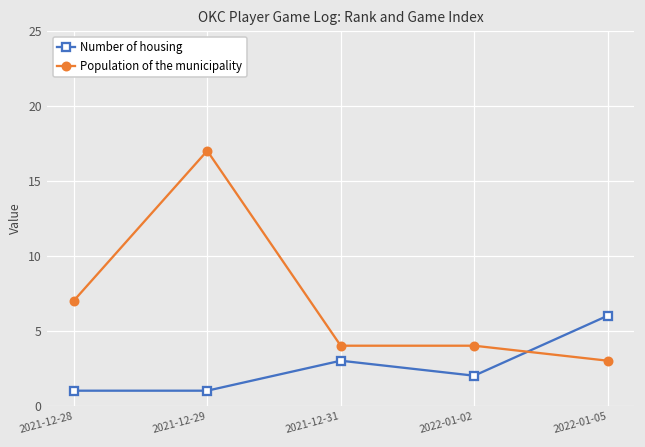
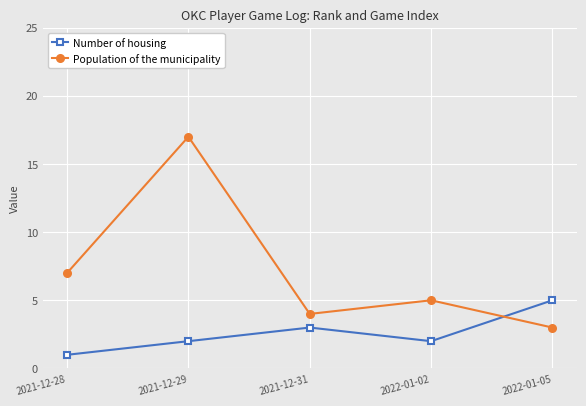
  {
    "Number of housing": {
      "2021-12-28": 1,
-     "2021-12-29": 1,
+     "2021-12-29": 2,
      "2021-12-31": 3,
      "2022-01-02": 2,
-     "2022-01-05": 6
+     "2022-01-05": 5
    },
    "Population of the municipality": {
      "2021-12-28": 7,
      "2021-12-29": 17,
      "2021-12-31": 4,
-     "2022-01-02": 4,
+     "2022-01-02": 5,
      "2022-01-05": 3
    }
  }
